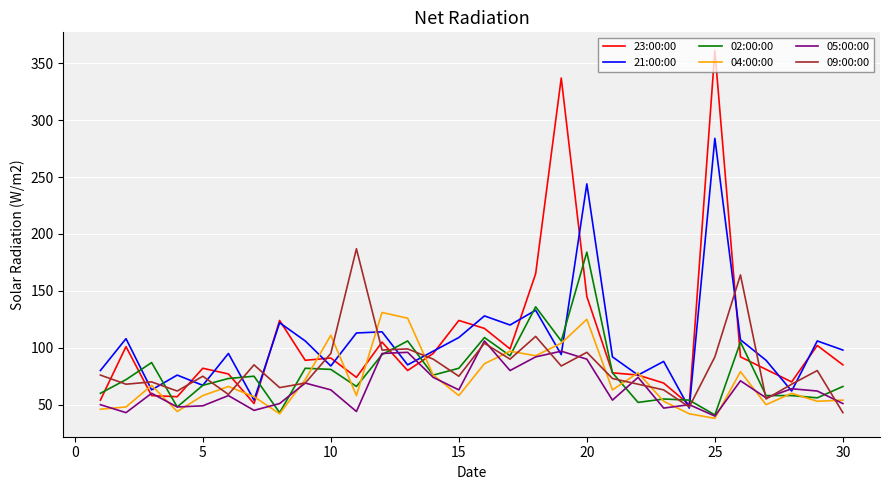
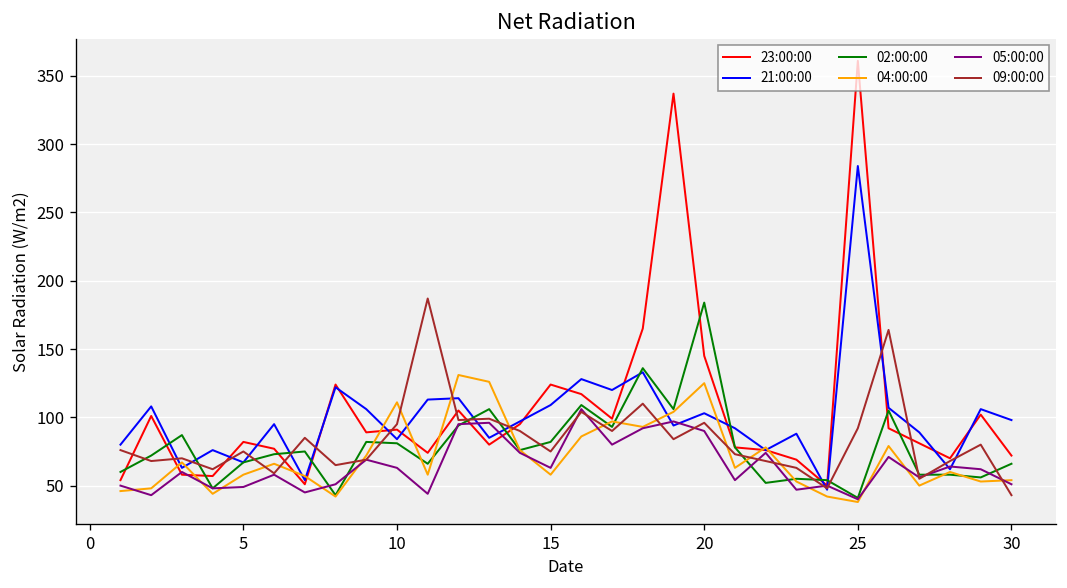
  {
    "23:00:00": {
      "5": 82,
      "10": 91,
      "15": 124,
      "20": 145,
-     "30": 85
+     "30": 72
    },
    "21:00:00": {
      "10": 84,
      "15": 109,
-     "20": 244,
+     "20": 103,
      "25": 284,
      "30": 98
    },
    "02:00:00": {
      "10": 81,
      "15": 82,
      "20": 184,
      "30": 66
    },
    "04:00:00": {
      "5": 58,
      "10": 111,
      "15": 58,
      "20": 125,
      "30": 54
    },
    "05:00:00": {
      "5": 49,
      "10": 63,
      "15": 63,
      "20": 90,
      "30": 51
    },
    "09:00:00": {
      "5": 75,
      "10": 95,
      "15": 75,
      "20": 96,
      "25": 92,
      "30": 43
    }
  }
